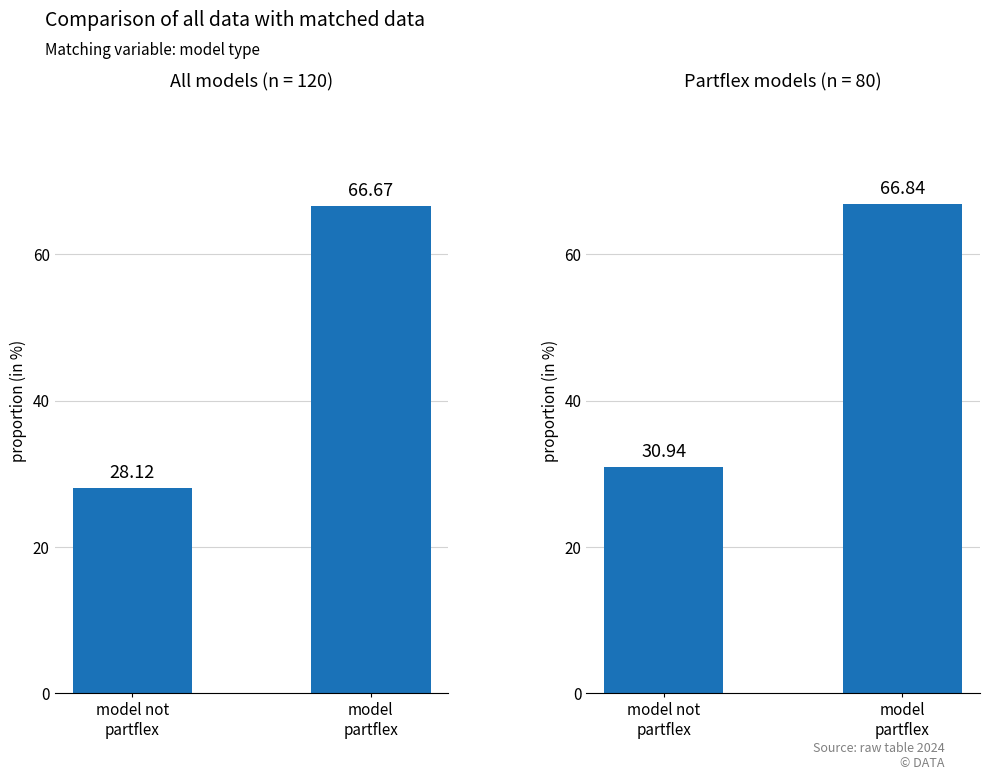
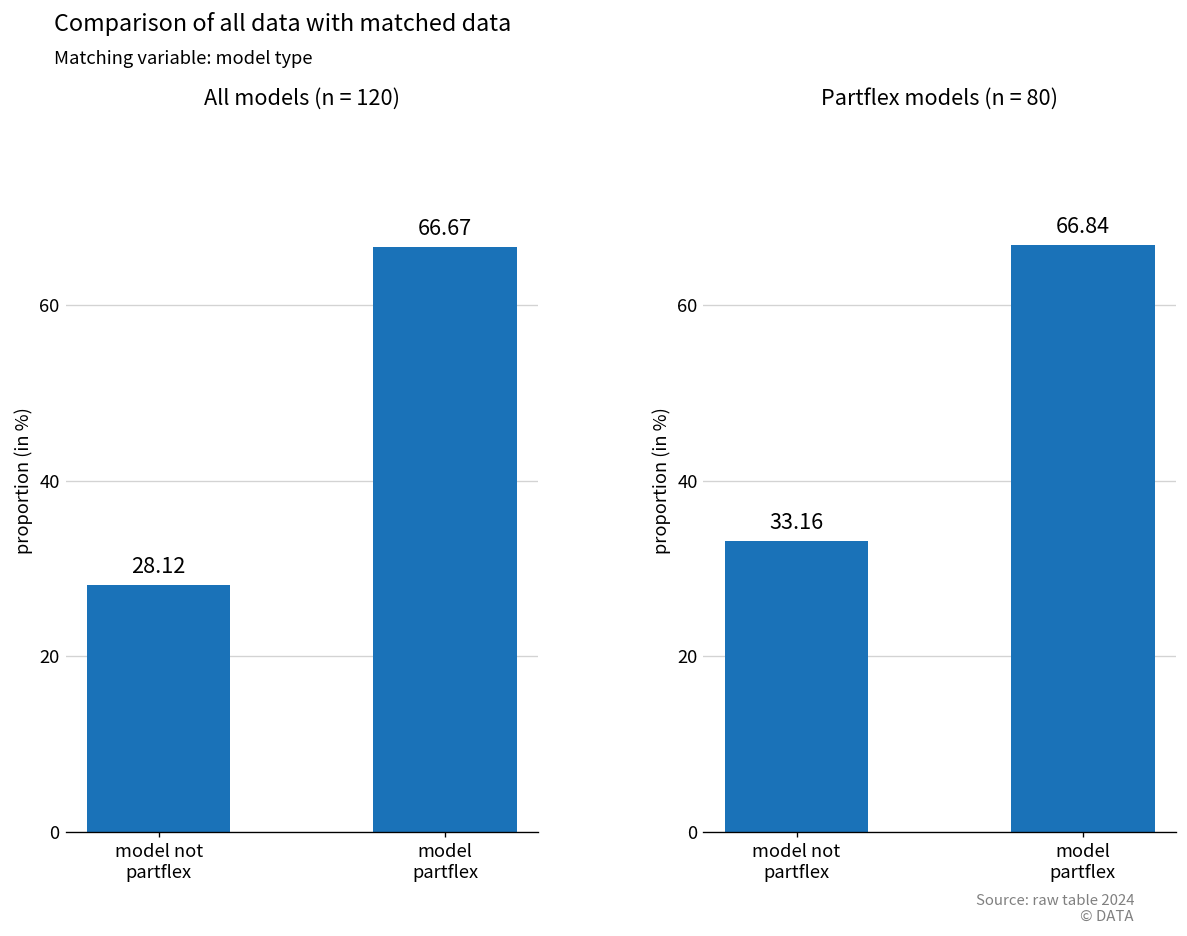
  {
    "All models (n = 120)": {
      "model not partflex": 28.12,
      "model partflex": 66.67
    },
    "Partflex models (n = 80)": {
-     "model not partflex": 30.94,
+     "model not partflex": 33.16,
      "model partflex": 66.84
    }
  }
